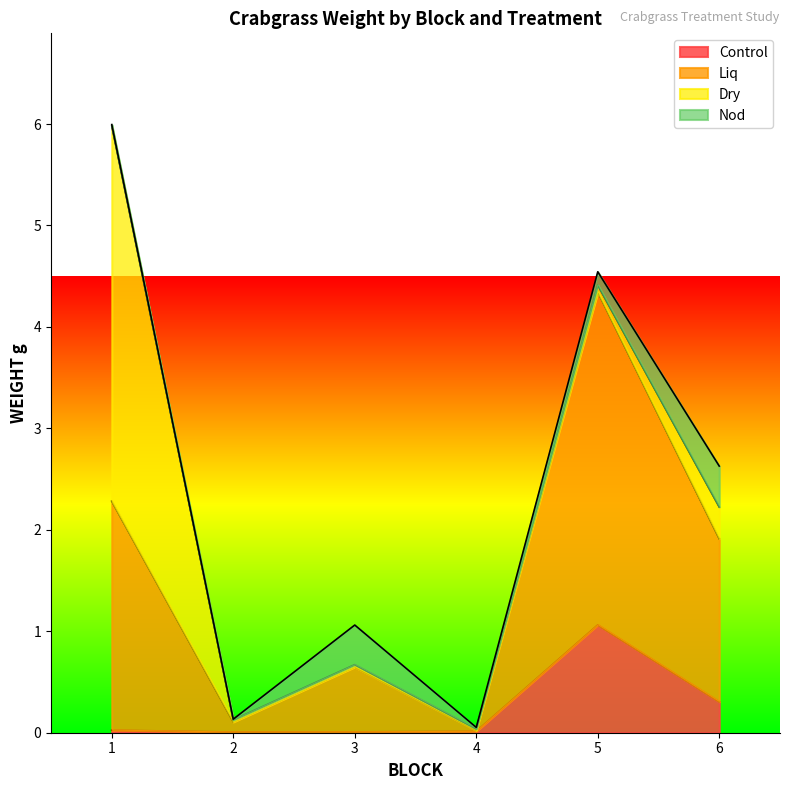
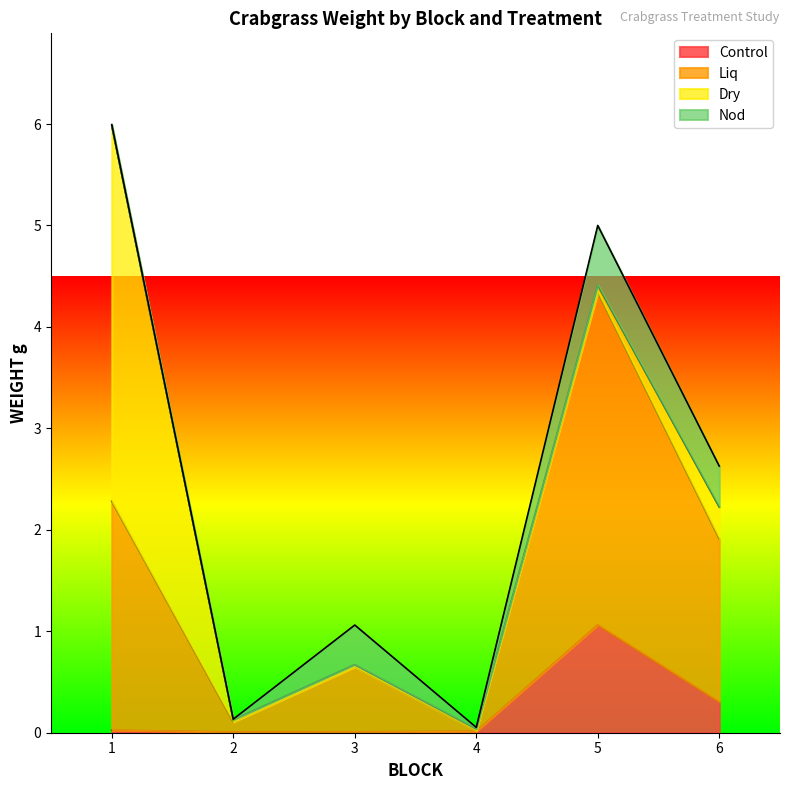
  {
    "Control": {
      "1": 0.03,
      "2": 0.01,
      "3": 0.01,
      "5": 1.06,
      "6": 0.31
    },
    "Liq": {
      "1": 2.26,
      "5": 3.28,
      "6": 1.61
    },
    "Dry": {
      "5": 0.07,
      "6": 0.31
    },
    "Nod": {
      "3": 0.39,
-     "5": 0.13,
+     "5": 0.59,
      "6": 0.40
    }
  }
